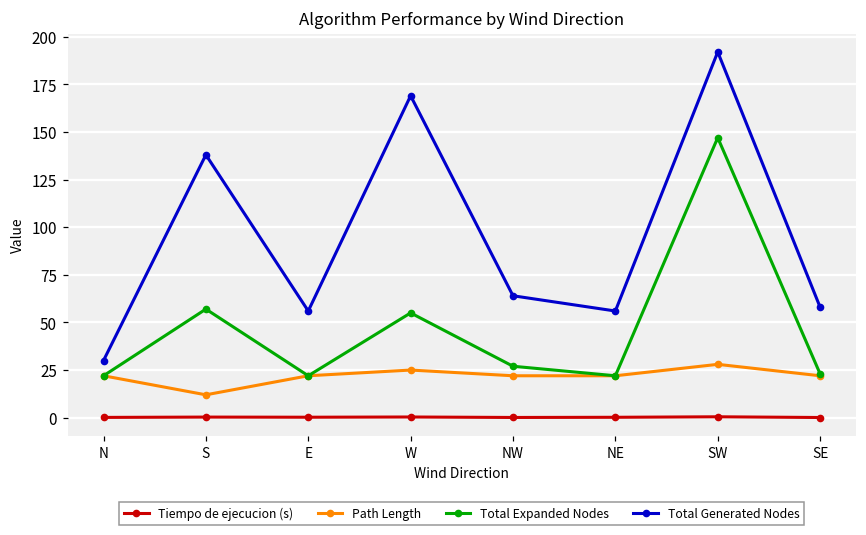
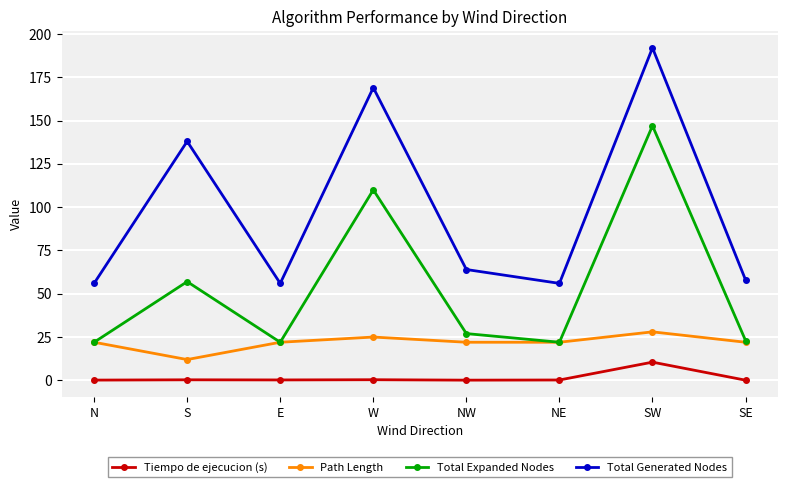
  {
    "Tiempo de ejecucion (s)": {
      "N": 0,
      "S": 0,
      "E": 0,
      "W": 0,
      "NW": 0,
      "NE": 0,
-     "SW": 0,
+     "SW": 11,
      "SE": 0
    },
    "Path Length": {
      "S": 12,
      "W": 25,
      "NW": 22,
      "SW": 28
    },
    "Total Expanded Nodes": {
      "S": 57,
-     "W": 55,
+     "W": 110,
      "NW": 27,
      "SW": 147
    },
    "Total Generated Nodes": {
-     "N": 30,
+     "N": 56,
      "S": 138,
      "E": 56,
      "W": 169,
      "NW": 64,
      "NE": 56,
      "SW": 192,
      "SE": 58
    }
  }
